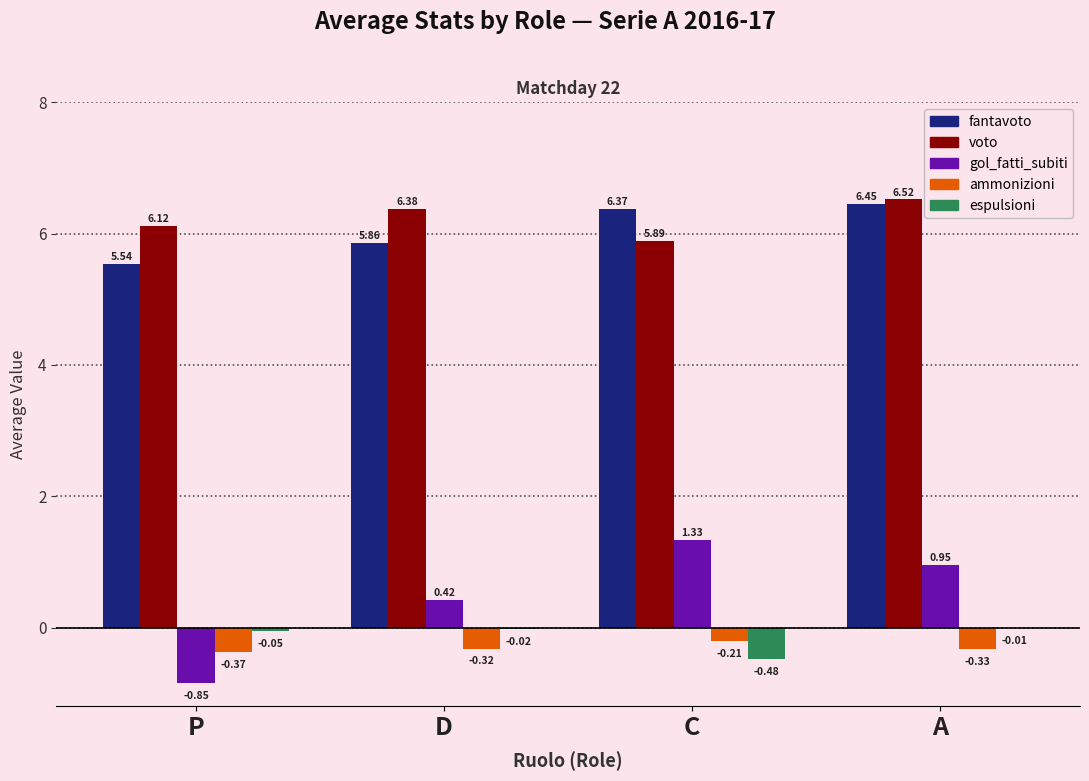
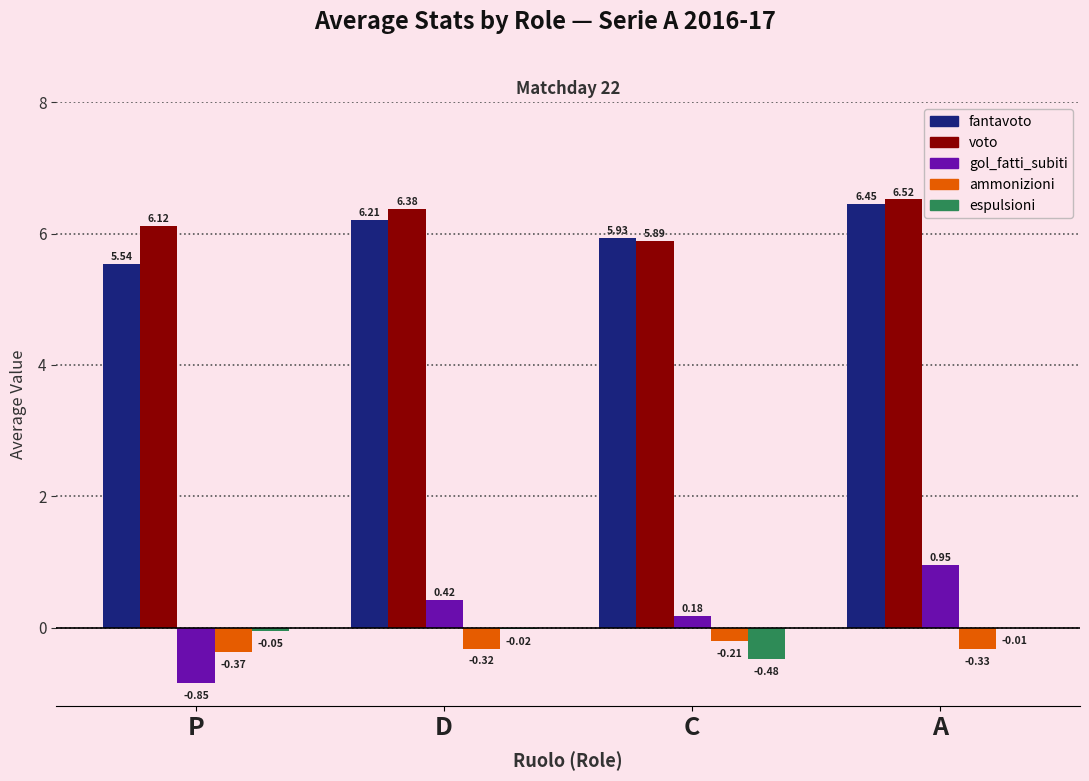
  {
    "fantavoto": {
      "P": 5.54,
-     "D": 5.86,
-     "C": 6.37,
+     "D": 6.21,
+     "C": 5.93,
      "A": 6.45
    },
    "voto": {
      "P": 6.12,
      "D": 6.38,
      "C": 5.89,
      "A": 6.52
    },
    "gol_fatti_subiti": {
      "P": -0.85,
      "D": 0.42,
-     "C": 1.33,
+     "C": 0.18,
      "A": 0.95
    },
    "ammonizioni": {
      "P": -0.37,
      "D": -0.32,
      "C": -0.21,
      "A": -0.33
    },
    "espulsioni": {
      "P": -0.05,
      "D": -0.02,
      "C": -0.48,
      "A": -0.01
    }
  }
